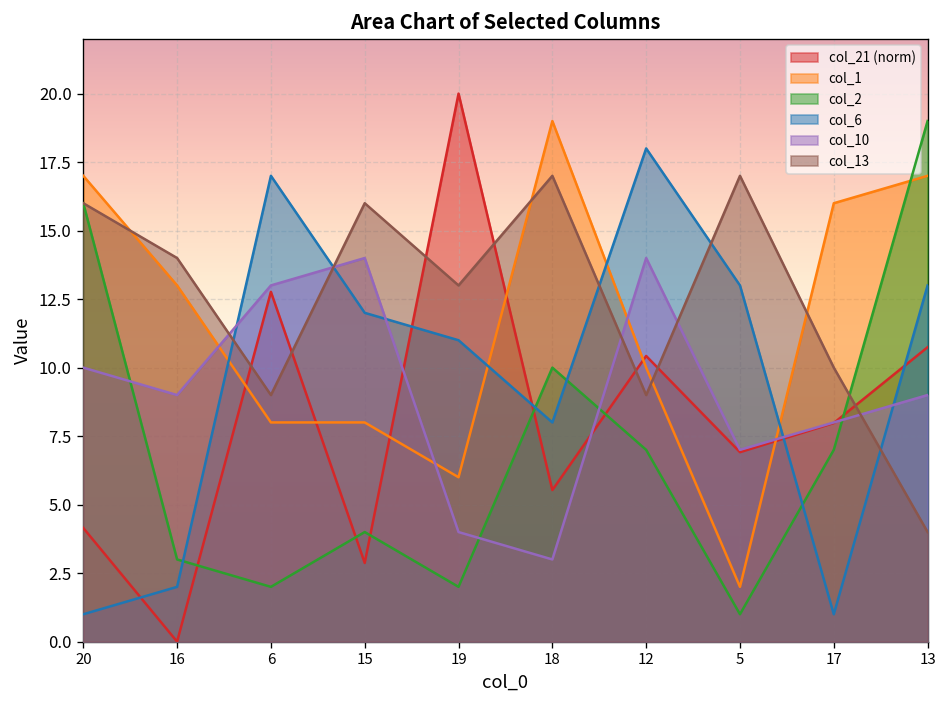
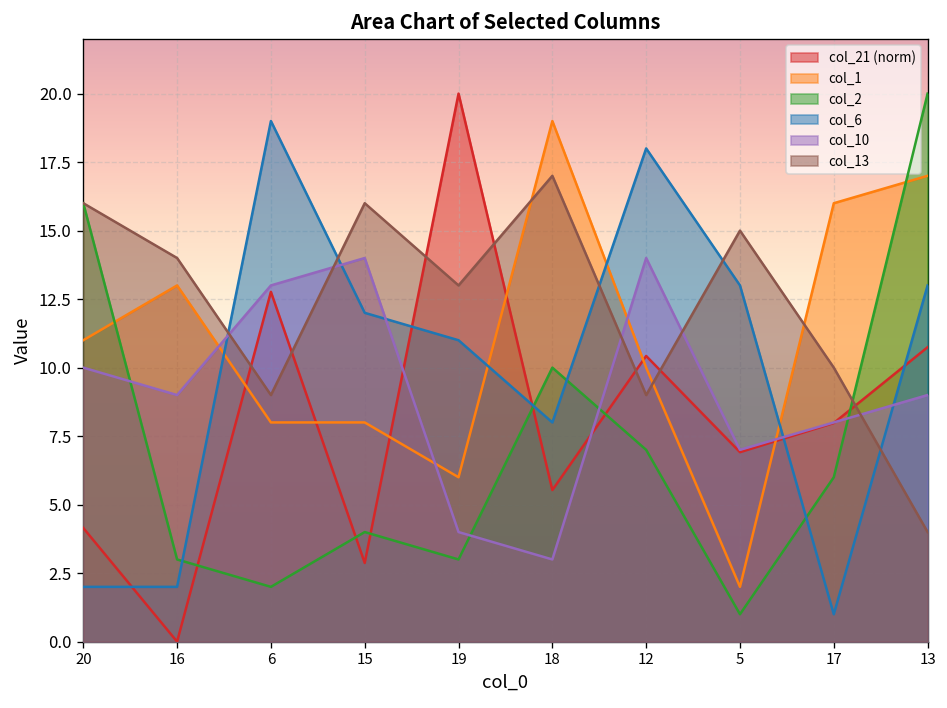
  {
    "col_21 (norm)": {
      "20": 4.1,
      "16": 0,
      "6": 12.8,
      "15": 2.9,
      "19": 20,
      "18": 5.5,
      "12": 10.4,
      "13": 10.7
    },
    "col_1": {
-     "20": 17,
+     "20": 11,
      "16": 13,
      "6": 8,
      "15": 8,
      "19": 6,
      "18": 19,
      "12": 10,
      "5": 2,
      "17": 16,
      "13": 17
    },
    "col_2": {
      "16": 3,
      "6": 2,
      "15": 4,
-     "19": 2,
+     "19": 3,
      "18": 10,
      "12": 7,
      "5": 1,
-     "17": 7,
-     "13": 19
+     "17": 6,
+     "13": 20
    },
    "col_6": {
-     "20": 1,
+     "20": 2,
      "16": 2,
-     "6": 17,
+     "6": 19,
      "15": 12,
      "19": 11,
      "18": 8,
      "12": 18,
      "5": 13,
      "17": 1,
      "13": 13
    },
    "col_10": {
      "20": 10,
      "16": 9,
      "6": 13,
      "15": 14,
      "19": 4,
      "18": 3,
      "12": 14,
      "13": 9
    },
    "col_13": {
      "16": 14,
      "6": 9,
      "15": 16,
      "19": 13,
      "18": 17,
      "12": 9,
-     "5": 17,
+     "5": 15,
      "17": 10,
      "13": 4
    }
  }
